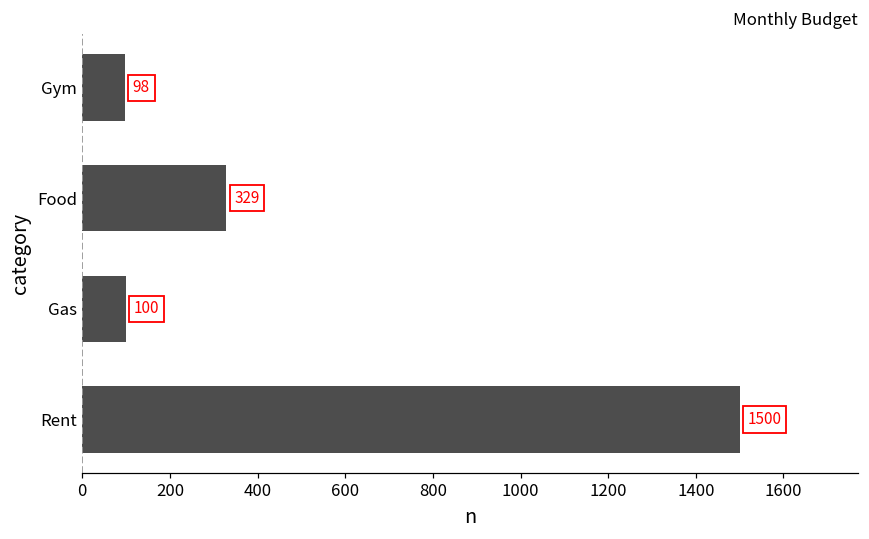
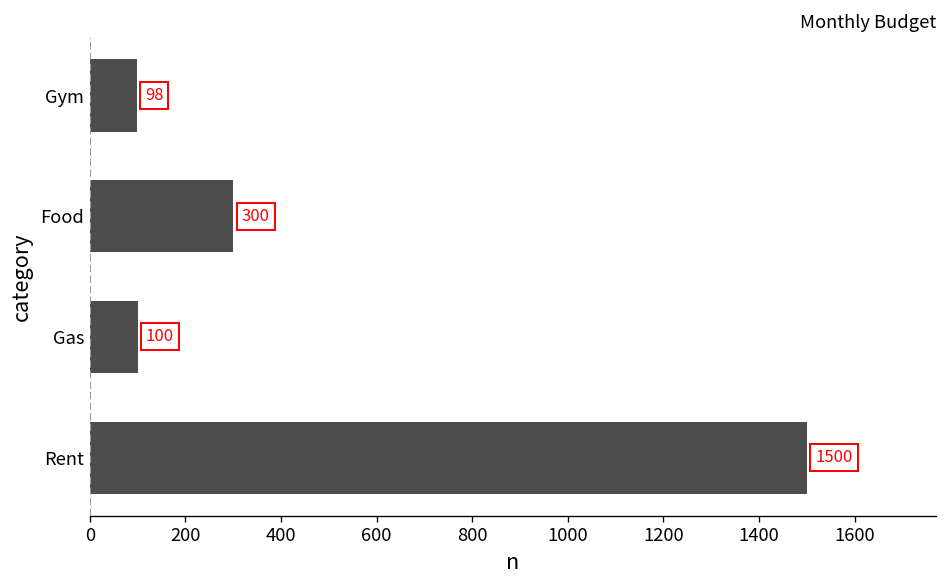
  {
-   "Food": 329
+   "Food": 300
  }
